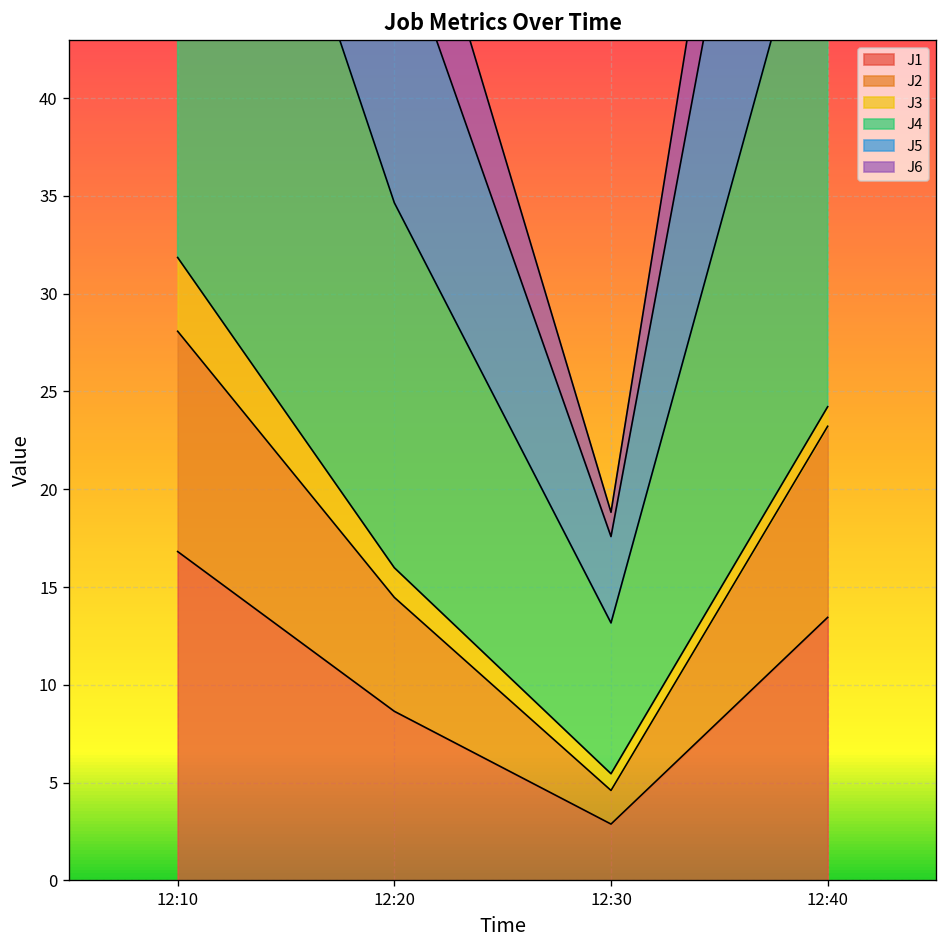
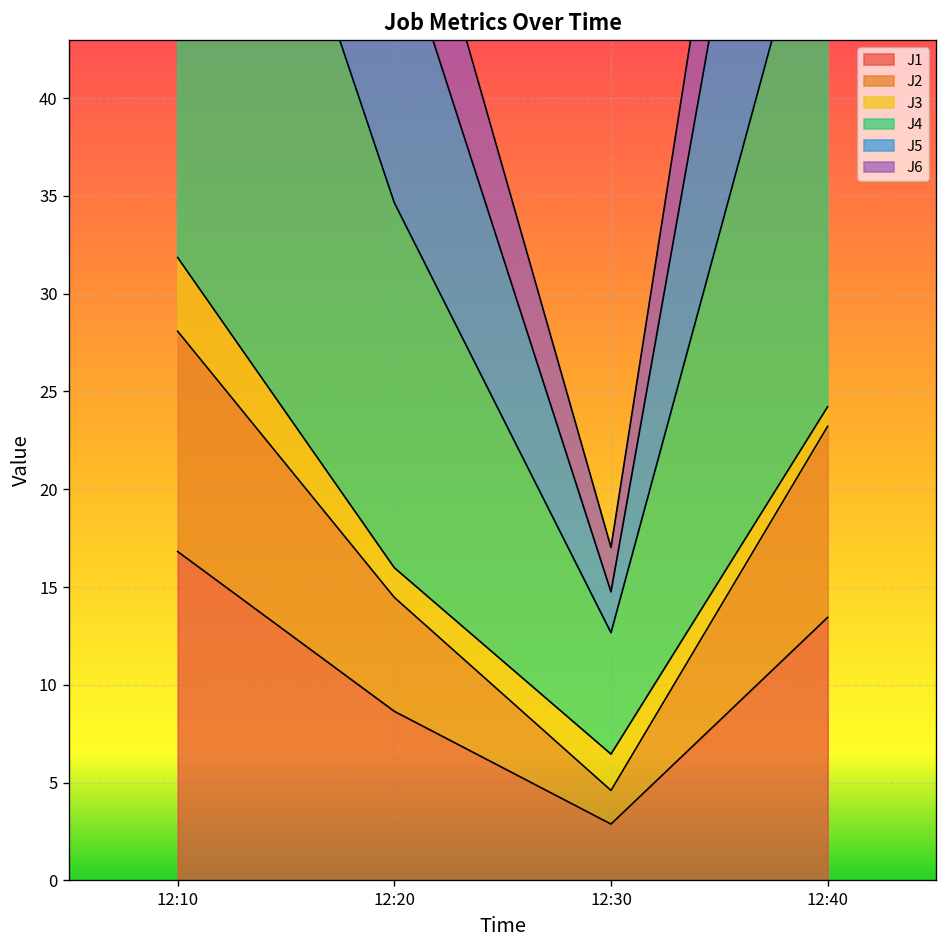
  {
    "J3": {
      "12:10": 3.8,
      "12:20": 1.5,
-     "12:30": 0.9,
+     "12:30": 1.9,
      "12:40": 1.0
    },
    "J4": {
      "12:20": 18.7,
-     "12:30": 7.7
+     "12:30": 6.2
    },
    "J5": {
-     "12:30": 4.4
+     "12:30": 2.1
    },
    "J6": {
-     "12:30": 1.2
+     "12:30": 2.3
    }
  }
